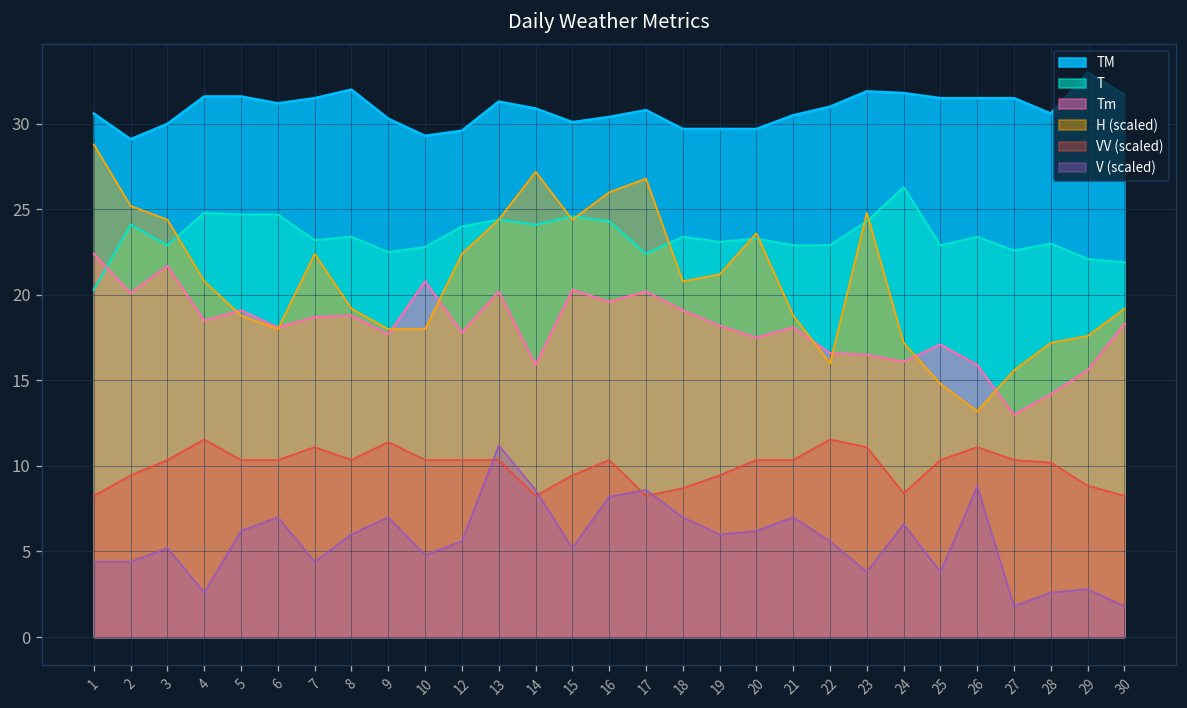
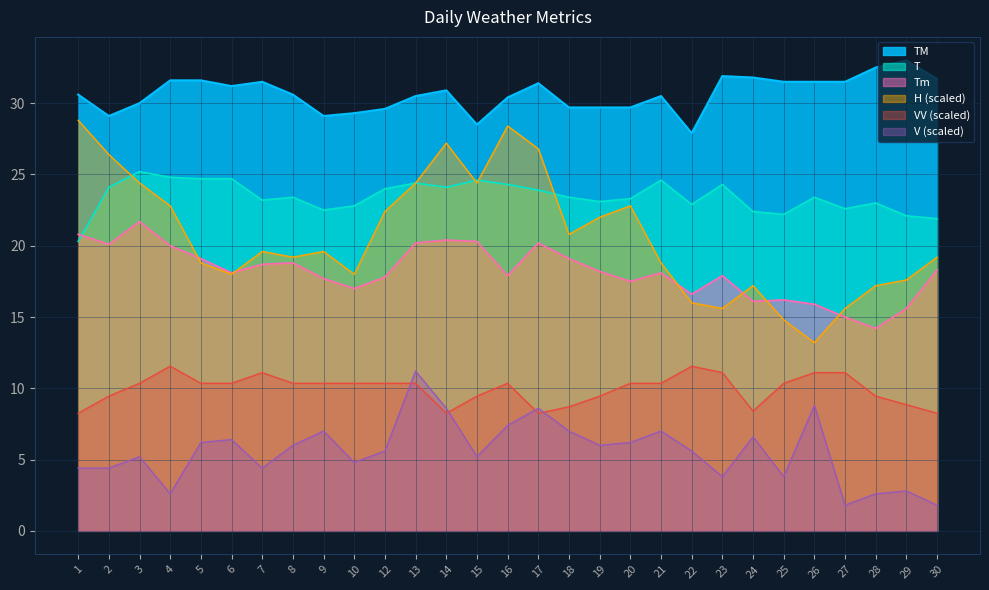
  {
    "TM": {
      "1": 30.6,
      "2": 29.1,
      "3": 30.0,
      "4": 31.6,
      "5": 31.6,
      "6": 31.2,
      "7": 31.5,
-     "8": 32.0,
-     "9": 30.3,
+     "8": 30.6,
+     "9": 29.1,
      "10": 29.3,
      "12": 29.6,
-     "13": 31.3,
+     "13": 30.5,
      "14": 30.9,
-     "15": 30.1,
+     "15": 28.5,
      "16": 30.4,
-     "17": 30.8,
+     "17": 31.4,
      "18": 29.7,
      "19": 29.7,
      "20": 29.7,
      "21": 30.5,
-     "22": 31.0,
+     "22": 27.9,
      "23": 31.9,
      "24": 31.8,
      "25": 31.5,
      "26": 31.5,
      "27": 31.5,
-     "28": 30.6
+     "28": 32.5
    },
    "T": {
      "1": 20.3,
      "2": 24.1,
-     "3": 22.9,
+     "3": 25.2,
      "4": 24.8,
      "5": 24.7,
      "6": 24.7,
      "7": 23.2,
      "8": 23.4,
      "9": 22.5,
      "10": 22.8,
      "12": 24.0,
      "14": 24.1,
      "15": 24.6,
      "16": 24.3,
-     "17": 22.4,
+     "17": 23.9,
      "18": 23.4,
      "19": 23.1,
      "20": 23.3,
-     "21": 22.9,
+     "21": 24.6,
      "22": 22.9,
      "23": 24.3,
-     "24": 26.3,
-     "25": 22.9,
+     "24": 22.4,
+     "25": 22.2,
      "26": 23.4,
      "27": 22.6,
      "28": 23.0,
      "29": 22.1,
      "30": 21.9
    },
    "Tm": {
-     "1": 22.4,
+     "1": 20.8,
      "2": 20.1,
      "3": 21.7,
-     "4": 18.5,
+     "4": 20.0,
      "5": 19.1,
      "7": 18.7,
      "8": 18.8,
      "9": 17.7,
-     "10": 20.8,
+     "10": 17.0,
      "12": 17.8,
      "13": 20.2,
-     "14": 15.9,
+     "14": 20.4,
      "15": 20.3,
-     "16": 19.6,
+     "16": 17.9,
      "17": 20.2,
      "18": 19.1,
      "19": 18.2,
      "20": 17.5,
      "21": 18.1,
      "22": 16.6,
-     "23": 16.5,
+     "23": 17.9,
      "24": 16.1,
-     "25": 17.1,
+     "25": 16.2,
      "26": 15.9,
-     "27": 13,
+     "27": 15,
      "28": 14.2,
      "29": 15.6,
      "30": 18.3
    },
    "H (scaled)": {
      "1": 28.8,
-     "2": 25.2,
+     "2": 26.4,
      "3": 24.4,
-     "4": 20.8,
+     "4": 22.8,
      "5": 18.8,
-     "7": 22.4,
+     "7": 19.6,
      "8": 19.2,
-     "9": 18.0,
+     "9": 19.6,
      "10": 18.0,
      "12": 22.4,
      "14": 27.2,
      "15": 24.4,
-     "16": 26.0,
+     "16": 28.4,
      "17": 26.8,
      "18": 20.8,
-     "19": 21.2,
-     "20": 23.6,
+     "19": 22.0,
+     "20": 22.8,
      "21": 18.8,
      "22": 16.0,
-     "23": 24.8,
+     "23": 15.6,
      "24": 17.2,
      "25": 14.8,
      "26": 13.2,
      "27": 15.6,
      "28": 17.2,
      "29": 17.6,
      "30": 19.2
    },
    "VV (scaled)": {
      "1": 8.3,
      "2": 9.5,
      "3": 10.4,
      "4": 11.6,
      "5": 10.4,
      "6": 10.4,
      "7": 11.1,
      "8": 10.4,
-     "9": 11.4,
+     "9": 10.4,
      "10": 10.4,
      "12": 10.4,
      "13": 10.4,
      "14": 8.3,
      "15": 9.5,
      "16": 10.4,
      "17": 8.3,
      "18": 8.7,
      "19": 9.5,
      "20": 10.4,
      "21": 10.4,
      "22": 11.6,
      "23": 11.1,
      "24": 8.4,
      "25": 10.4,
      "26": 11.1,
-     "27": 10.4,
-     "28": 10.2,
+     "27": 11.1,
+     "28": 9.5,
      "29": 8.9,
      "30": 8.3
    },
    "V (scaled)": {
      "1": 4.4,
      "2": 4.4,
      "3": 5.2,
      "4": 2.6,
      "5": 6.2,
-     "6": 7.0,
+     "6": 6.4,
      "7": 4.4,
      "8": 6.0,
      "9": 7.0,
      "10": 4.8,
      "12": 5.6,
      "13": 11.2,
      "14": 8.6,
      "15": 5.2,
-     "16": 8.2,
+     "16": 7.4,
      "17": 8.6,
      "18": 7.0,
      "19": 6.0,
      "20": 6.2,
      "21": 7.0,
      "22": 5.6,
      "23": 3.8,
      "24": 6.6,
      "25": 3.8,
      "26": 8.8,
      "27": 1.8,
      "28": 2.6,
      "29": 2.8,
      "30": 1.8
    }
  }
